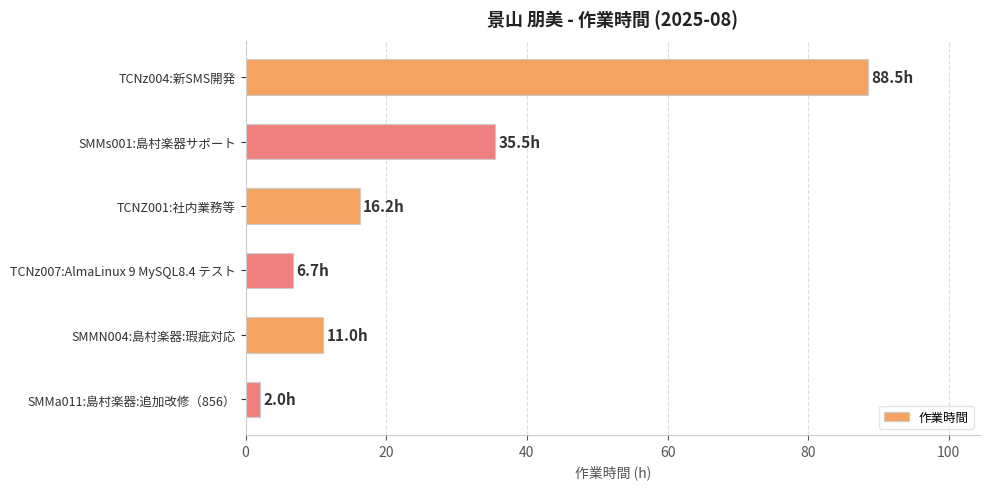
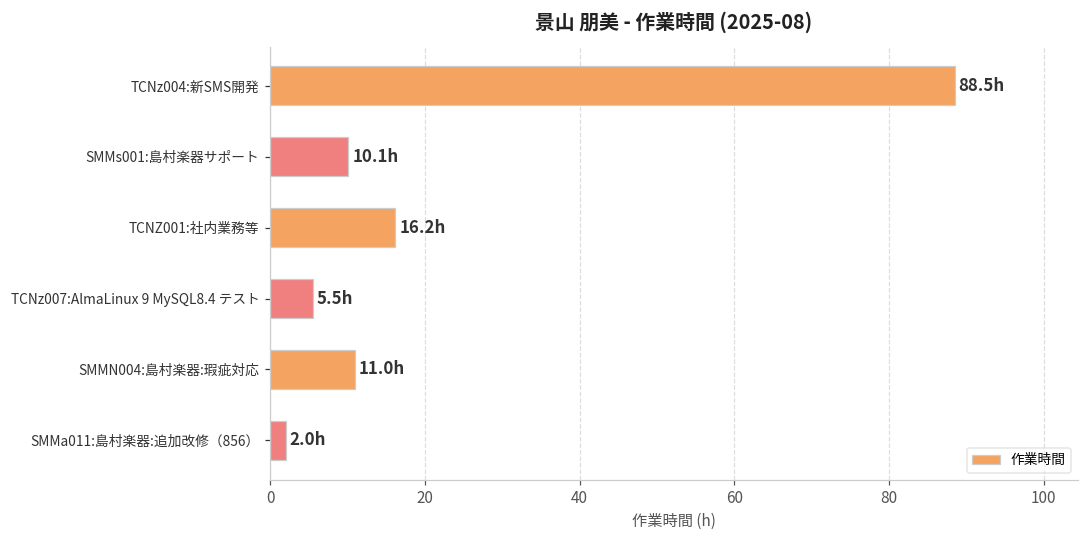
  {
    "TCNz004:新SMS開発": "88.5h",
-   "SMMs001:島村楽器サポート": "35.5h",
+   "SMMs001:島村楽器サポート": "10.1h",
    "TCNZ001:社内業務等": "16.2h",
-   "TCNz007:AlmaLinux 9 MySQL8.4 テスト": "6.7h",
+   "TCNz007:AlmaLinux 9 MySQL8.4 テスト": "5.5h",
    "SMMN004:島村楽器:瑕疵対応": "11.0h",
    "SMMa011:島村楽器:追加改修（856）": "2.0h"
  }
